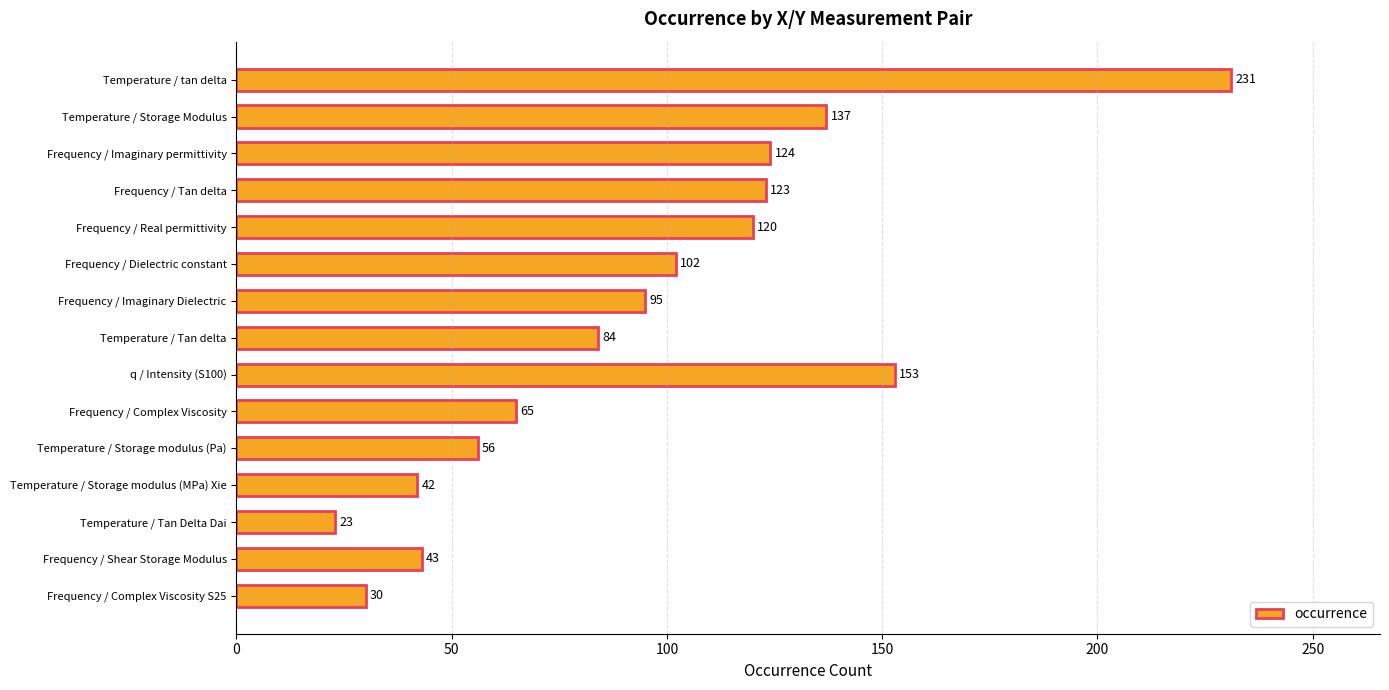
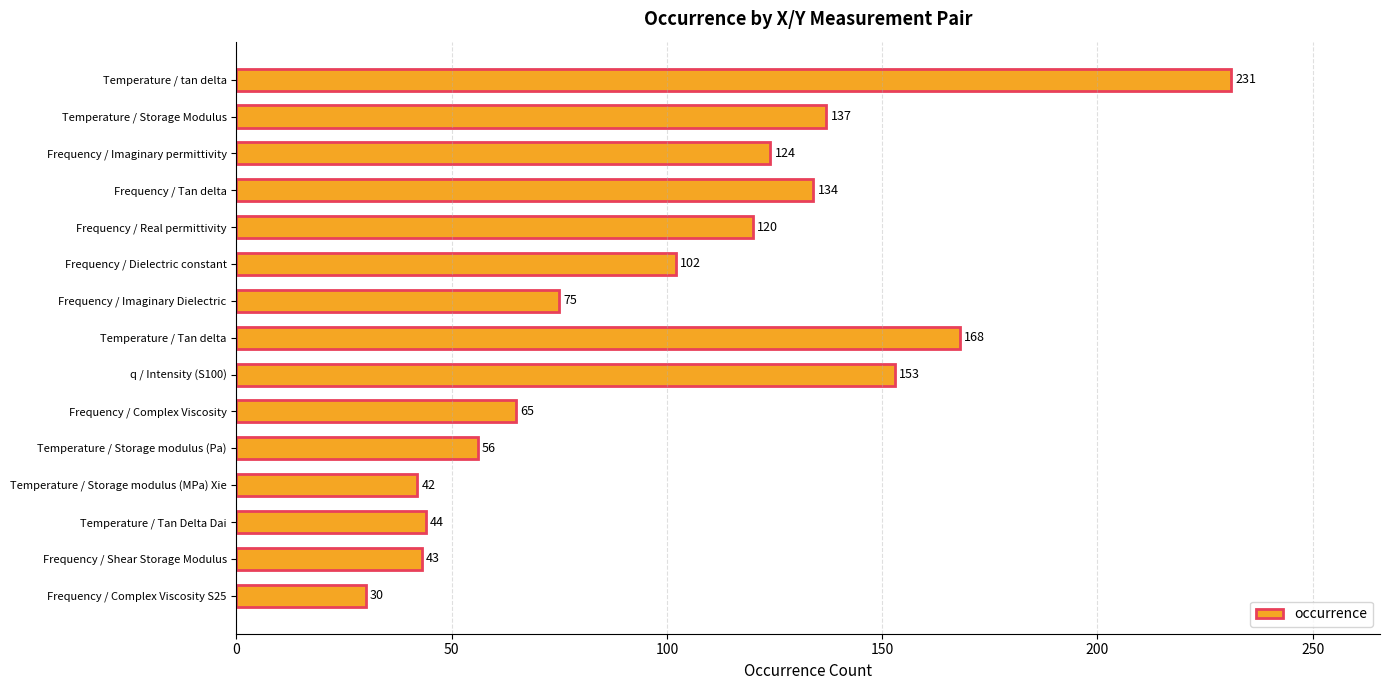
  {
    "Temperature / tan delta": 231,
    "Temperature / Storage Modulus": 137,
    "Frequency / Imaginary permittivity": 124,
-   "Frequency / Tan delta": 123,
+   "Frequency / Tan delta": 134,
    "Frequency / Real permittivity": 120,
    "Frequency / Dielectric constant": 102,
-   "Frequency / Imaginary Dielectric": 95,
-   "Temperature / Tan delta": 84,
+   "Frequency / Imaginary Dielectric": 75,
+   "Temperature / Tan delta": 168,
    "q / Intensity (S100)": 153,
    "Frequency / Complex Viscosity": 65,
    "Temperature / Storage modulus (Pa)": 56,
    "Temperature / Storage modulus (MPa) Xie": 42,
-   "Temperature / Tan Delta Dai": 23,
+   "Temperature / Tan Delta Dai": 44,
    "Frequency / Shear Storage Modulus": 43,
    "Frequency / Complex Viscosity S25": 30
  }
